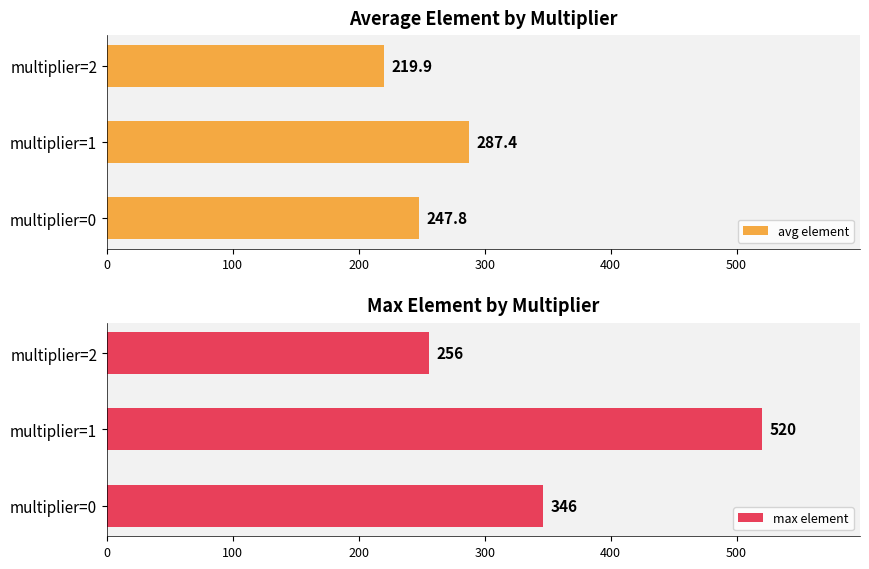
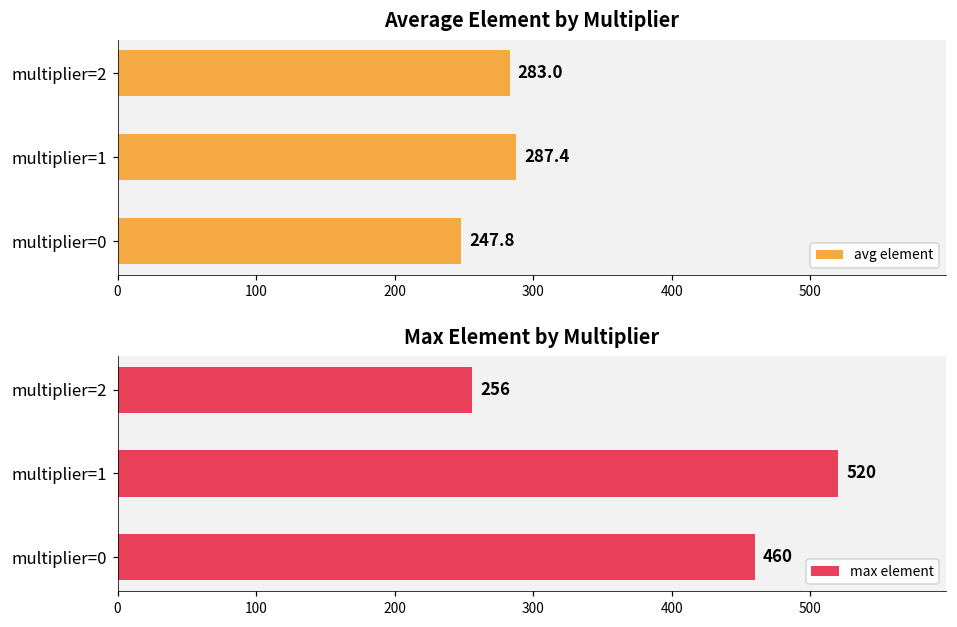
  {
    "Average Element by Multiplier": {
-     "multiplier=2": 219.9,
+     "multiplier=2": 283.0,
      "multiplier=1": 287.4,
      "multiplier=0": 247.8
    },
    "Max Element by Multiplier": {
      "multiplier=2": 256,
      "multiplier=1": 520,
-     "multiplier=0": 346
+     "multiplier=0": 460
    }
  }
